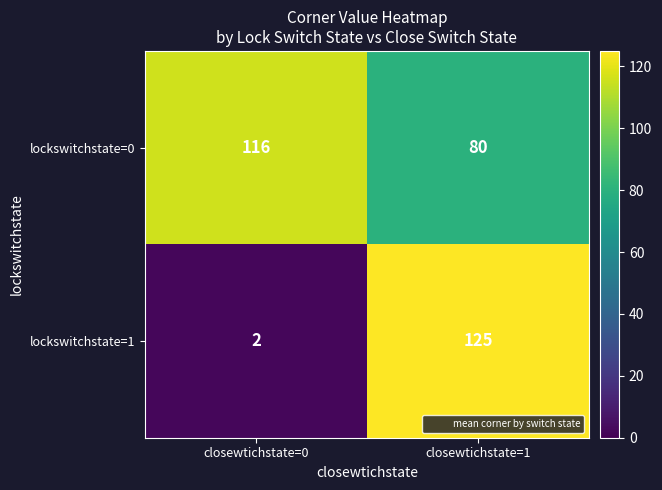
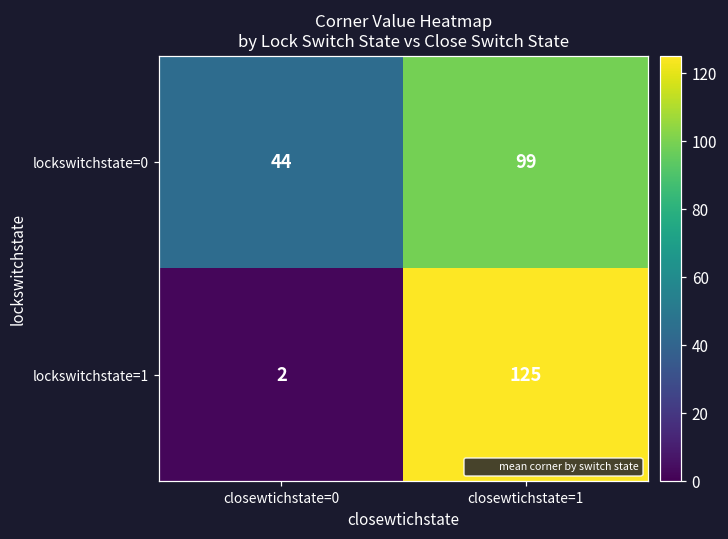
  {
    "lockswitchstate=0": {
-     "closewtichstate=0": 116,
-     "closewtichstate=1": 80
+     "closewtichstate=0": 44,
+     "closewtichstate=1": 99
    },
    "lockswitchstate=1": {
      "closewtichstate=0": 2,
      "closewtichstate=1": 125
    }
  }
